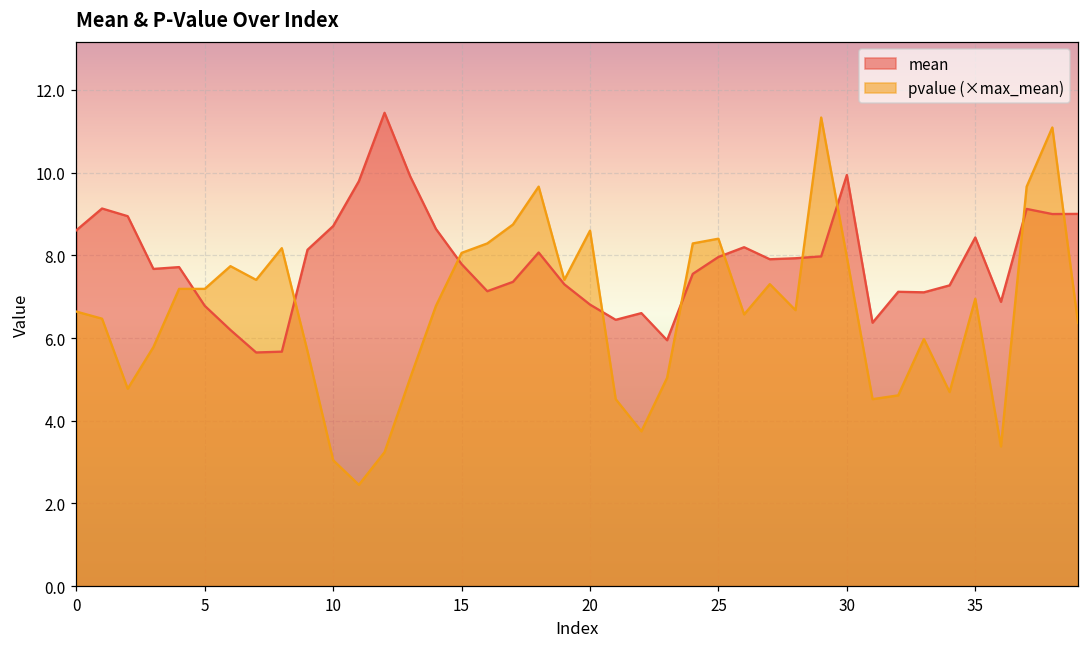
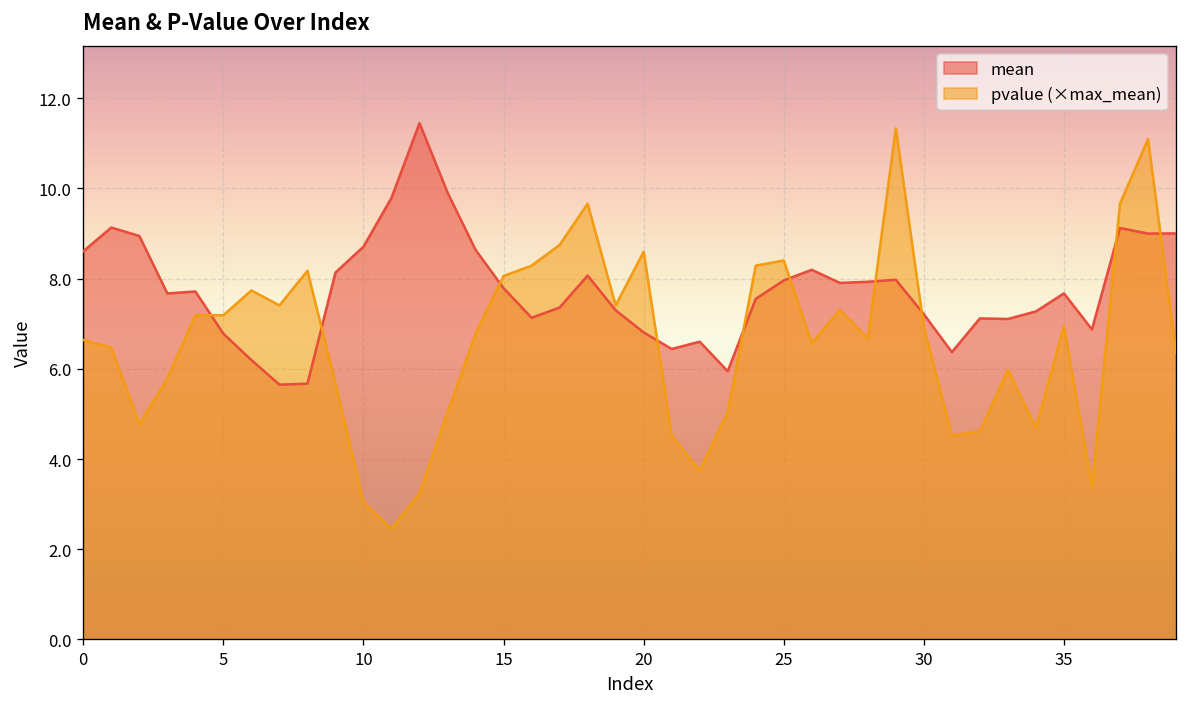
  {
    "mean": {
      "0": 8.6,
      "5": 6.8,
      "10": 8.7,
      "15": 7.8,
      "20": 6.8,
      "25": 8.0,
-     "30": 9.9,
-     "35": 8.4
+     "30": 7.2,
+     "35": 7.7
    },
    "pvalue (×max_mean)": {
      "0": 6.6,
      "5": 7.2,
      "10": 3.0,
      "15": 8.1,
      "20": 8.6,
      "25": 8.4,
-     "30": 8.0,
+     "30": 6.9,
      "35": 6.9
    }
  }
